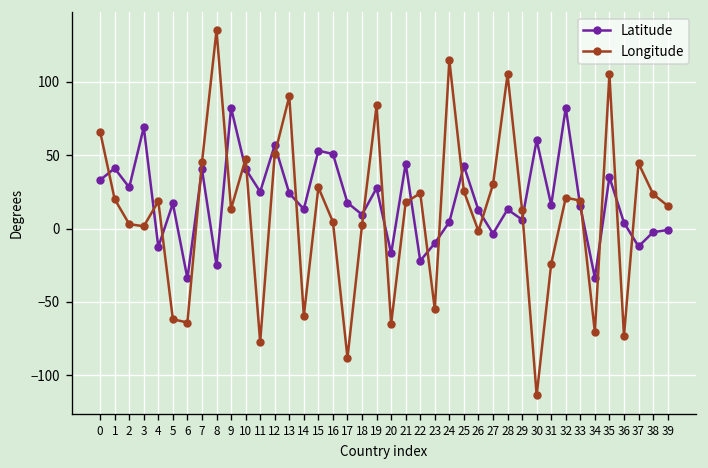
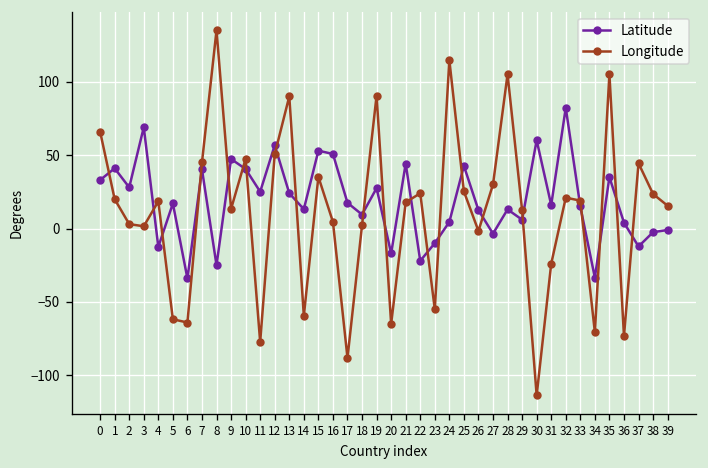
  {
    "Latitude": {
      "0": 33,
      "1": 41,
      "2": 28,
      "3": 69,
      "4": -13,
      "5": 17,
      "6": -34,
      "7": 40,
      "8": -25,
-     "9": 82,
+     "9": 47,
      "10": 41,
      "11": 25,
      "12": 57,
      "13": 24,
      "14": 13,
      "15": 53,
      "16": 51,
      "17": 17,
      "18": 10,
      "19": 28,
      "20": -17,
      "21": 44,
      "22": -22,
      "23": -10,
      "24": 5,
      "25": 43,
      "26": 13,
      "27": -4,
      "28": 13,
      "29": 6,
      "30": 60,
      "31": 16,
      "32": 82,
      "33": 15,
      "34": -33,
      "35": 35,
      "36": 4,
      "37": -12,
      "38": -3,
      "39": -1
    },
    "Longitude": {
      "0": 66,
      "1": 20,
      "2": 3,
      "3": 2,
      "4": 19,
      "5": -62,
      "6": -64,
      "7": 45,
      "8": 135,
      "9": 13,
      "10": 48,
      "11": -77,
      "12": 51,
      "13": 90,
      "14": -60,
-     "15": 28,
+     "15": 35,
      "16": 5,
      "17": -88,
      "18": 2,
-     "19": 84,
+     "19": 91,
      "20": -65,
      "21": 18,
      "22": 24,
      "23": -55,
      "24": 115,
      "25": 25,
      "26": -2,
      "27": 30,
      "28": 105,
      "29": 13,
      "30": -114,
      "31": -24,
      "32": 21,
      "33": 19,
      "34": -71,
      "35": 105,
      "36": -73,
      "37": 44,
      "38": 24,
      "39": 16
    }
  }
